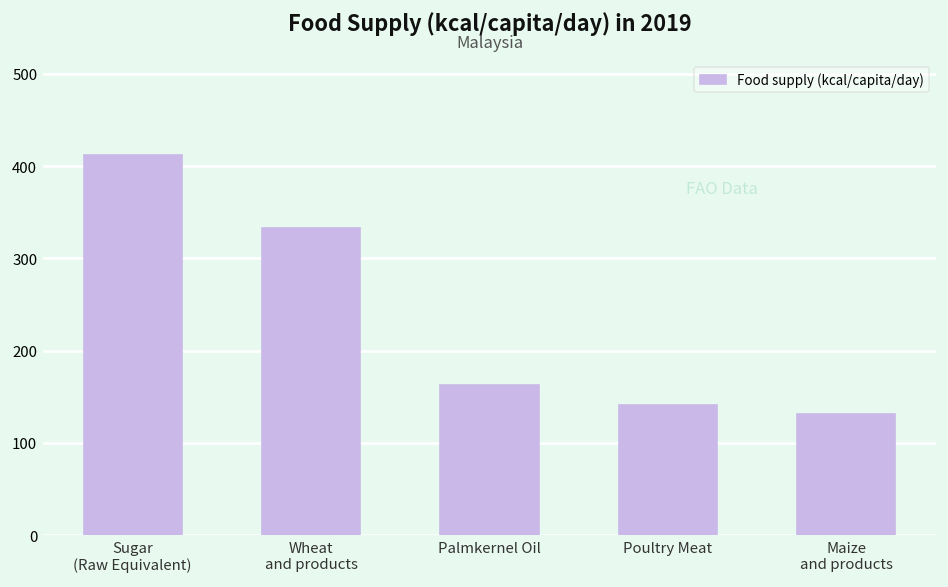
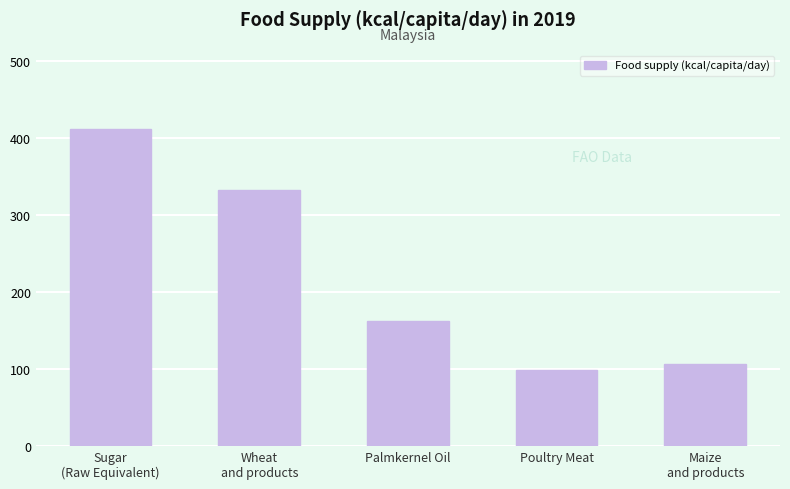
  {
    "Sugar (Raw Equivalent)": 410,
    "Wheat and products": 330,
    "Palmkernel Oil": 160,
-   "Poultry Meat": 140,
-   "Maize and products": 130
+   "Poultry Meat": 100,
+   "Maize and products": 110
  }
